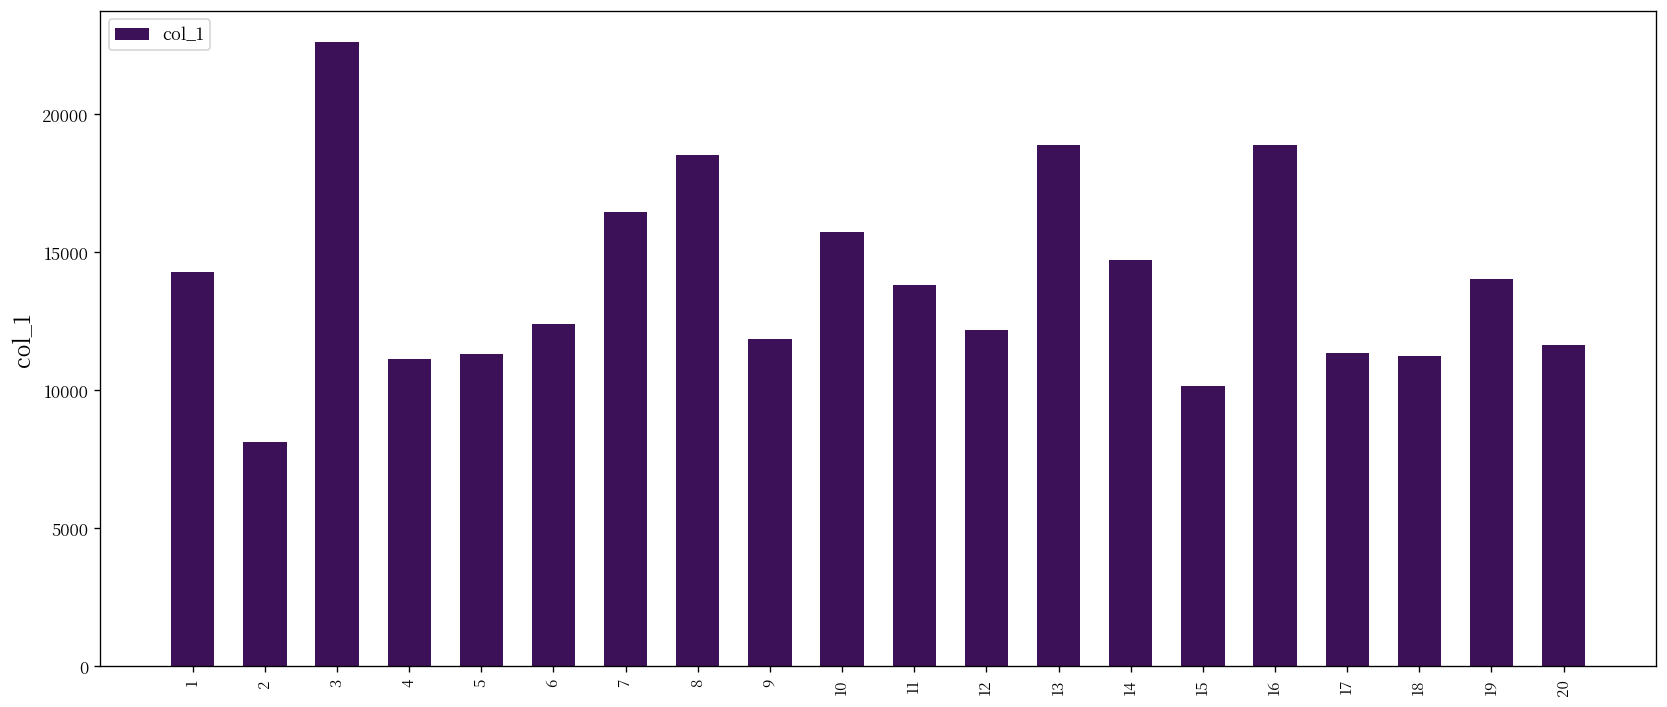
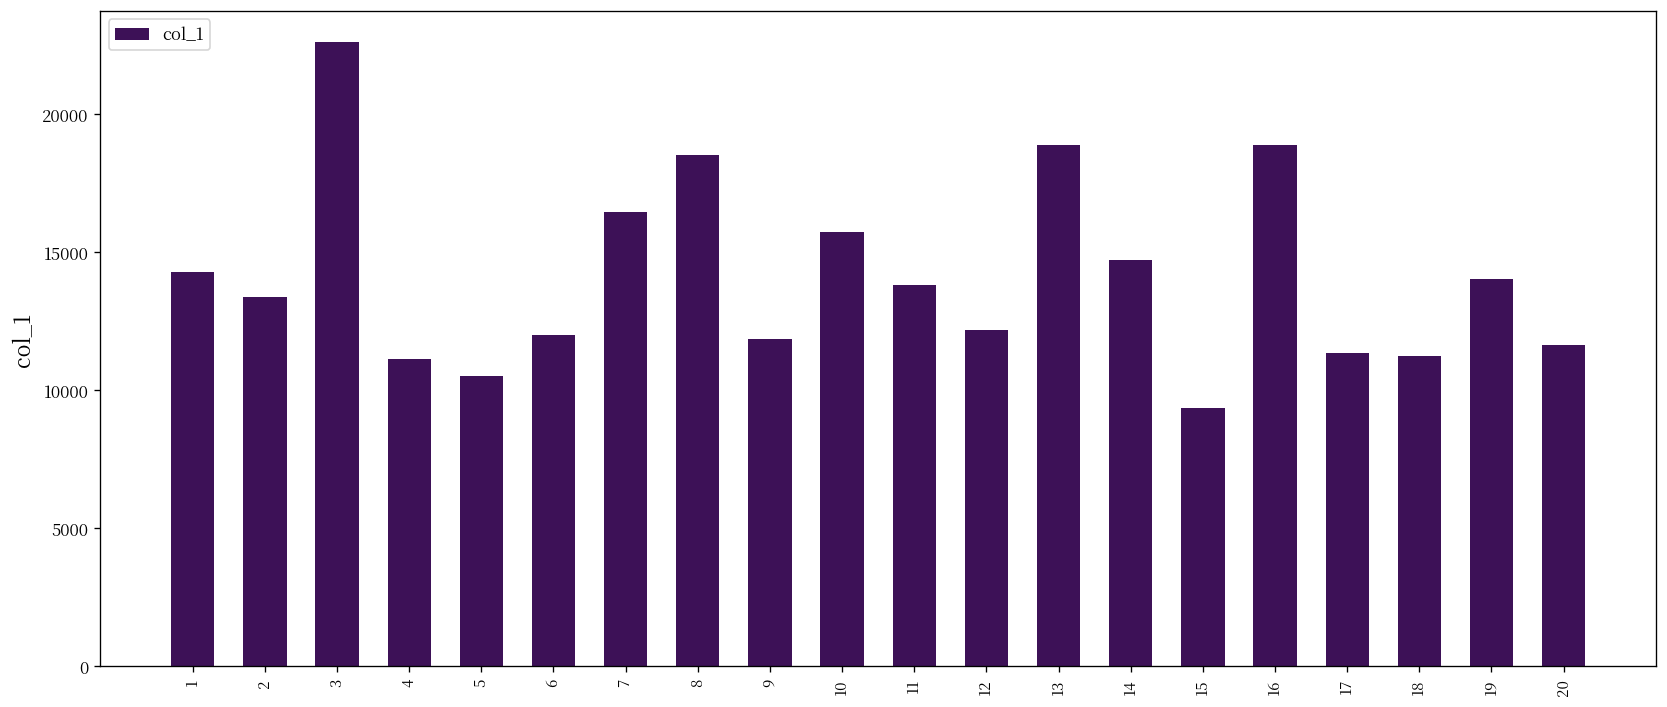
  {
    "1": 14300,
-   "2": 8100,
+   "2": 13400,
    "3": 22600,
    "4": 11100,
-   "5": 11300,
-   "6": 12400,
+   "5": 10500,
+   "6": 12000,
    "7": 16500,
    "8": 18500,
    "9": 11900,
    "10": 15700,
    "11": 13800,
    "12": 12200,
    "13": 18900,
    "14": 14700,
-   "15": 10200,
+   "15": 9300,
    "16": 18900,
    "17": 11300,
    "18": 11200,
    "19": 14000,
    "20": 11600
  }
